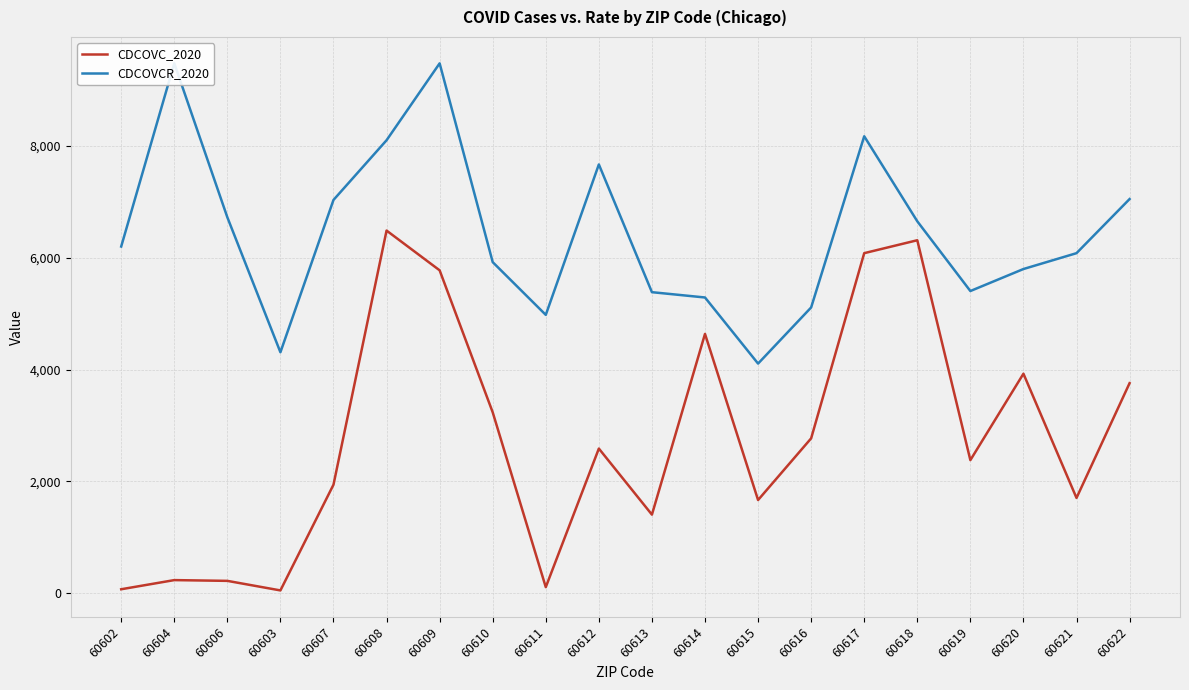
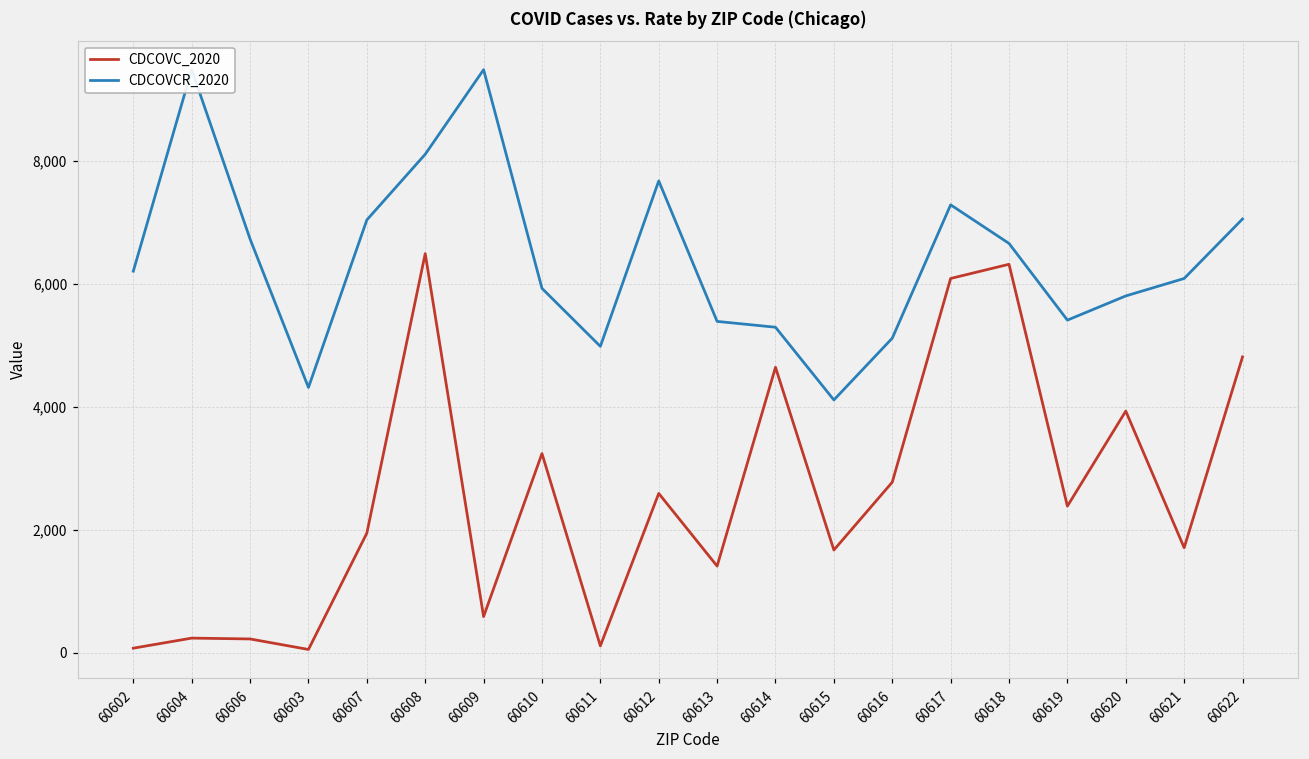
  {
    "CDCOVC_2020": {
      "60602": "100",
      "60604": "200",
      "60606": "200",
      "60603": "100",
      "60607": "1,900",
      "60608": "6,500",
-     "60609": "5,800",
+     "60609": "600",
      "60610": "3,200",
      "60611": "100",
      "60612": "2,600",
      "60613": "1,400",
      "60614": "4,600",
      "60615": "1,700",
      "60616": "2,800",
      "60617": "6,100",
      "60618": "6,300",
      "60619": "2,400",
      "60620": "3,900",
      "60621": "1,700",
-     "60622": "3,800"
+     "60622": "4,800"
    },
    "CDCOVCR_2020": {
      "60602": "6,200",
      "60606": "6,700",
      "60603": "4,300",
      "60607": "7,000",
      "60608": "8,100",
      "60609": "9,500",
      "60610": "5,900",
      "60611": "5,000",
      "60612": "7,700",
      "60613": "5,400",
      "60614": "5,300",
      "60615": "4,100",
      "60616": "5,100",
-     "60617": "8,200",
+     "60617": "7,300",
      "60618": "6,700",
      "60619": "5,400",
      "60620": "5,800",
      "60621": "6,100",
      "60622": "7,000"
    }
  }
